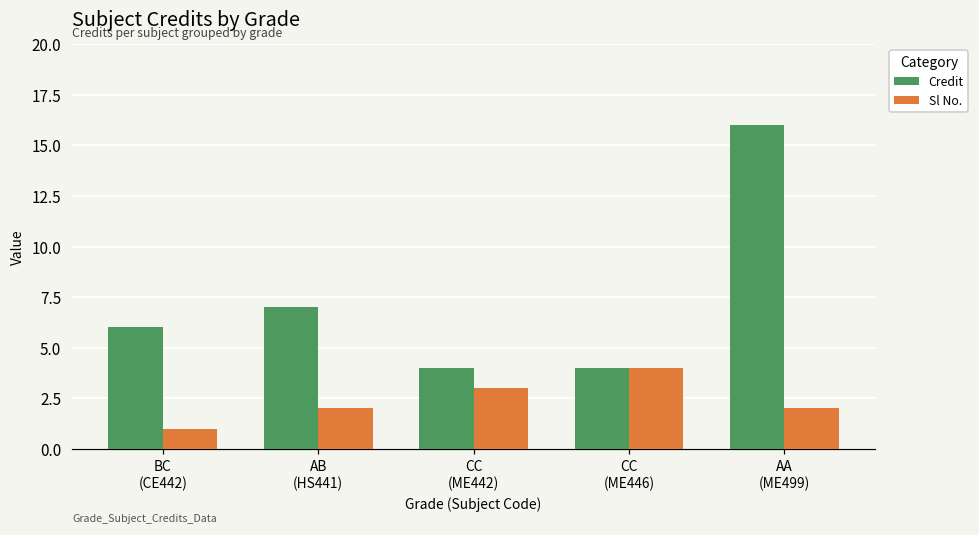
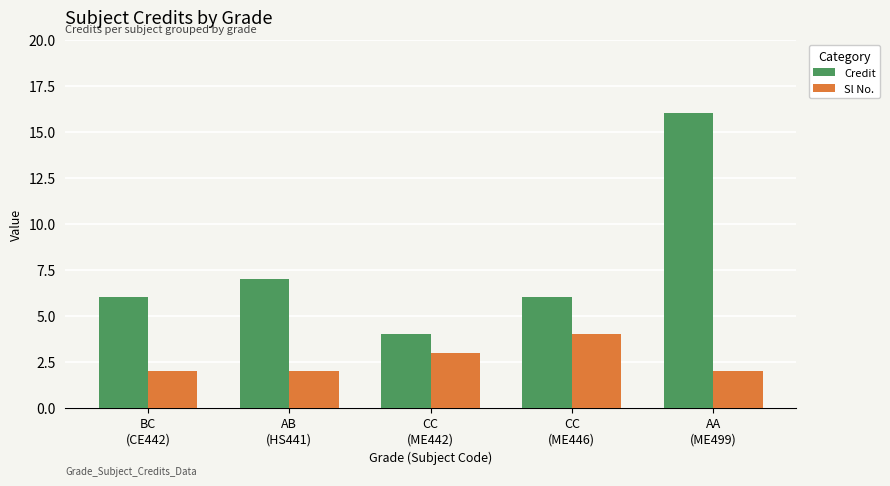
  {
    "Credit": {
      "BC (CE442)": 6,
      "AB (HS441)": 7,
      "CC (ME442)": 4,
-     "CC (ME446)": 4,
+     "CC (ME446)": 6,
      "AA (ME499)": 16
    },
    "Sl No.": {
-     "BC (CE442)": 1,
+     "BC (CE442)": 2,
      "AB (HS441)": 2,
      "CC (ME442)": 3,
      "CC (ME446)": 4,
      "AA (ME499)": 2
    }
  }
